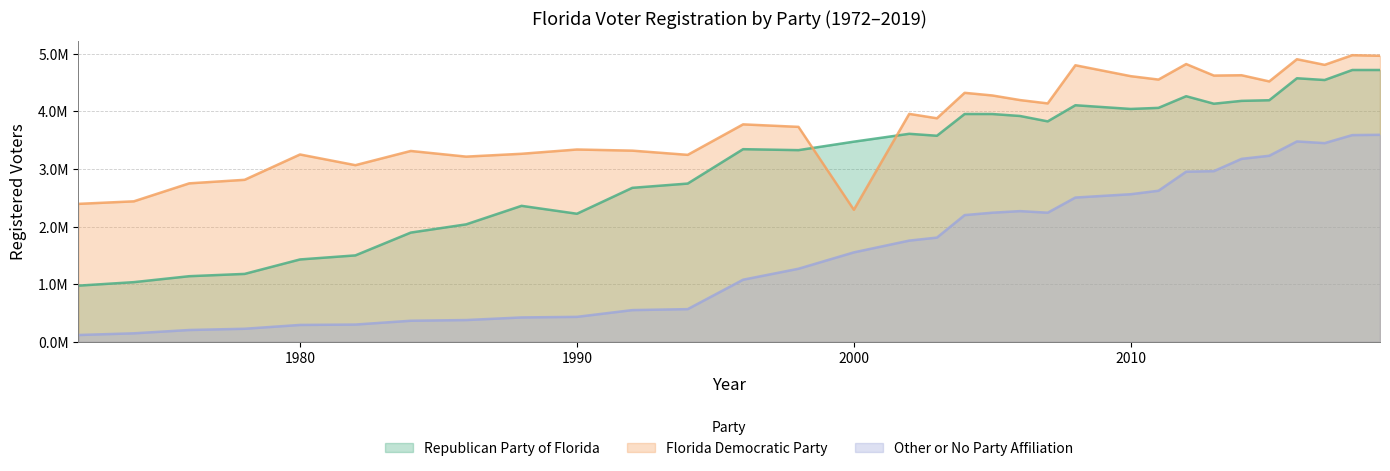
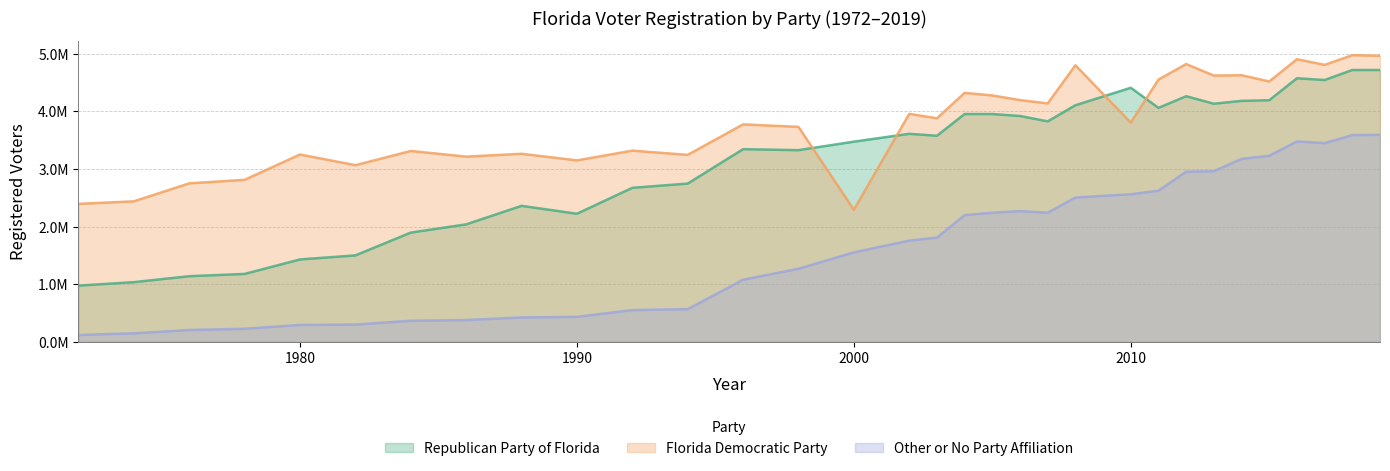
  {
    "Republican Party of Florida": {
      "1980": 1400000,
      "1990": 2200000,
      "2000": 3500000,
-     "2010": 4000000
+     "2010": 4400000
    },
    "Florida Democratic Party": {
      "1980": 3300000,
-     "1990": 3300000,
+     "1990": 3100000,
      "2000": 2300000,
-     "2010": 4600000
+     "2010": 3800000
    },
    "Other or No Party Affiliation": {
      "1980": 300000,
      "1990": 400000,
      "2000": 1600000,
      "2010": 2600000
    }
  }
